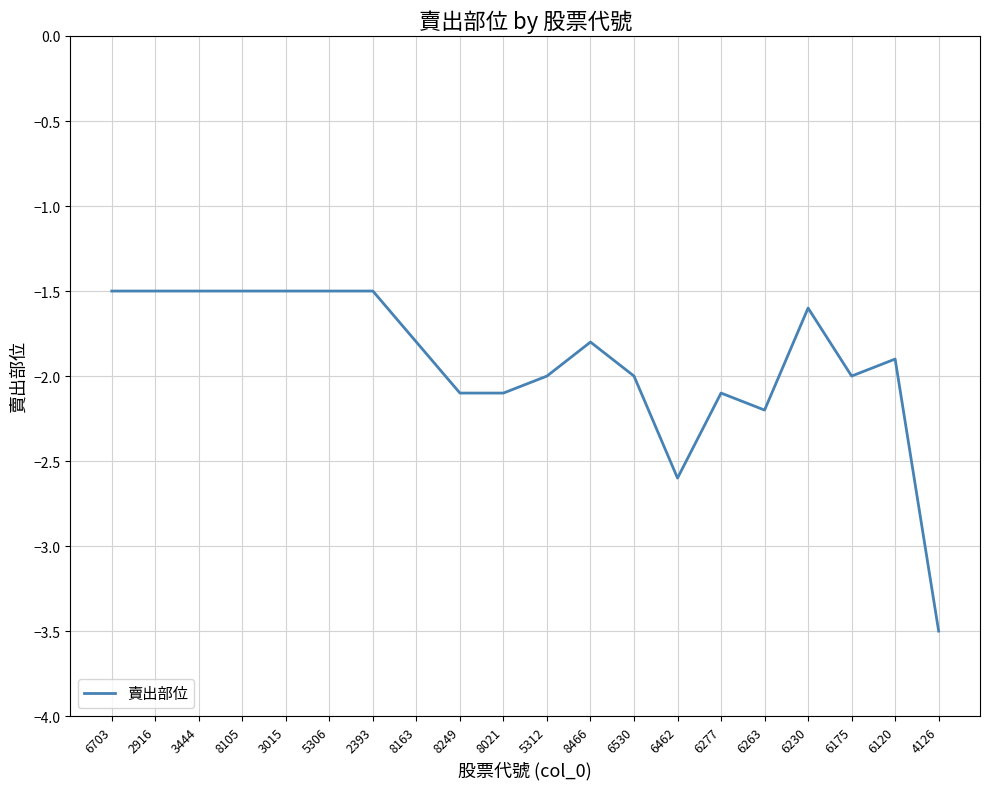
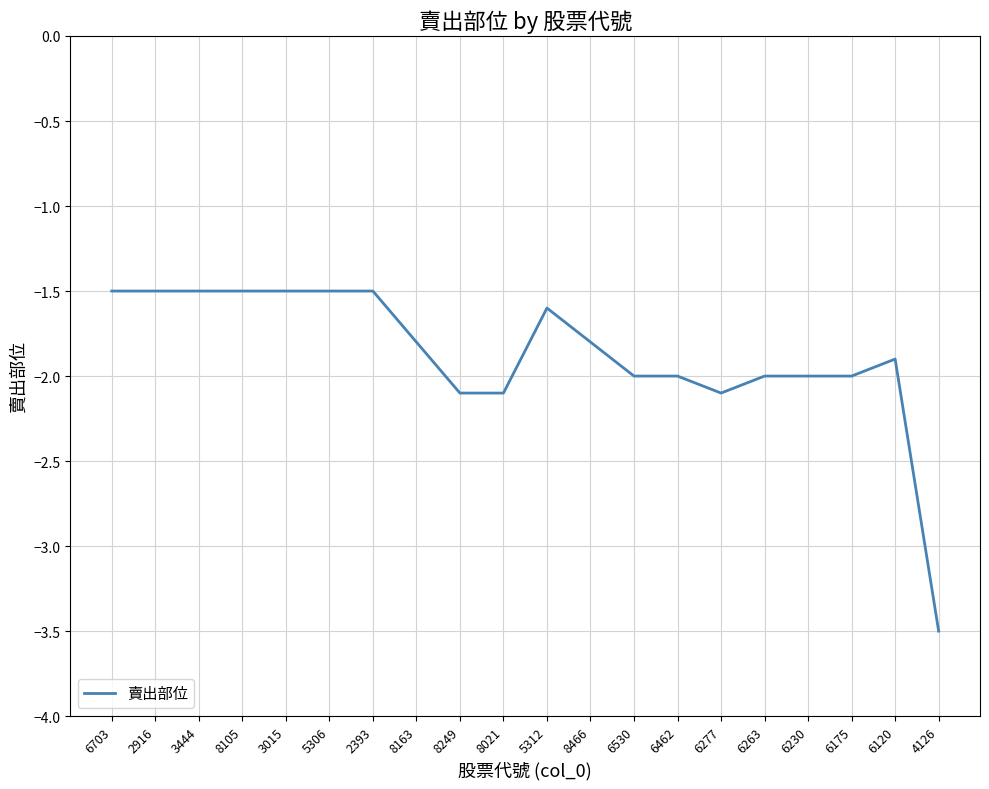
  {
    "6703": -1.5,
    "2916": -1.5,
    "3444": -1.5,
    "8105": -1.5,
    "3015": -1.5,
    "5306": -1.5,
    "2393": -1.5,
    "8163": -1.8,
    "8249": -2.1,
    "8021": -2.1,
-   "5312": -2.0,
+   "5312": -1.6,
    "8466": -1.8,
    "6530": -2.0,
-   "6462": -2.6,
+   "6462": -2.0,
    "6277": -2.1,
-   "6263": -2.2,
-   "6230": -1.6,
+   "6263": -2.0,
+   "6230": -2.0,
    "6175": -2.0,
    "6120": -1.9,
    "4126": -3.5
  }
